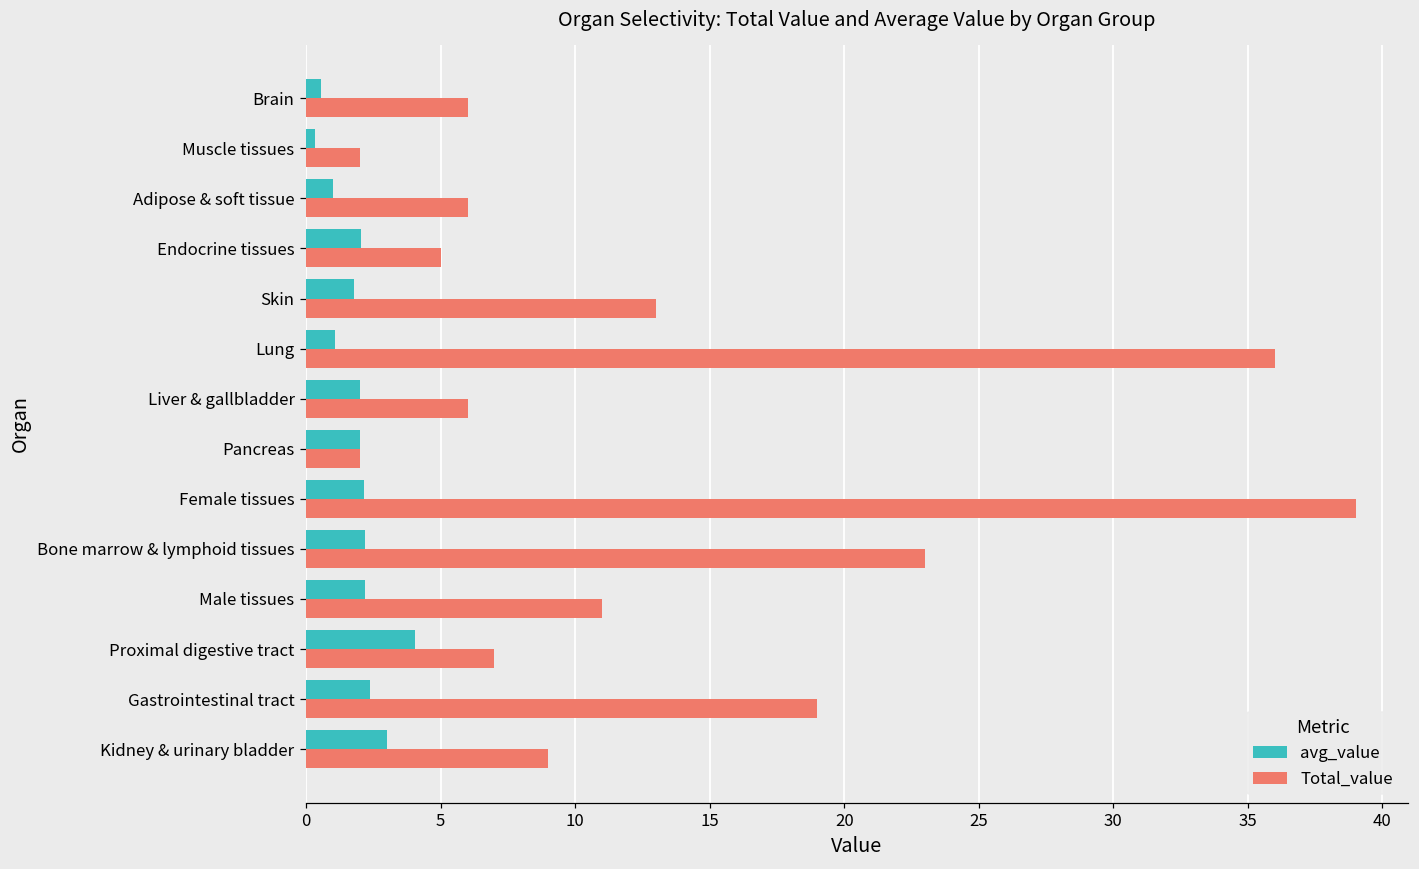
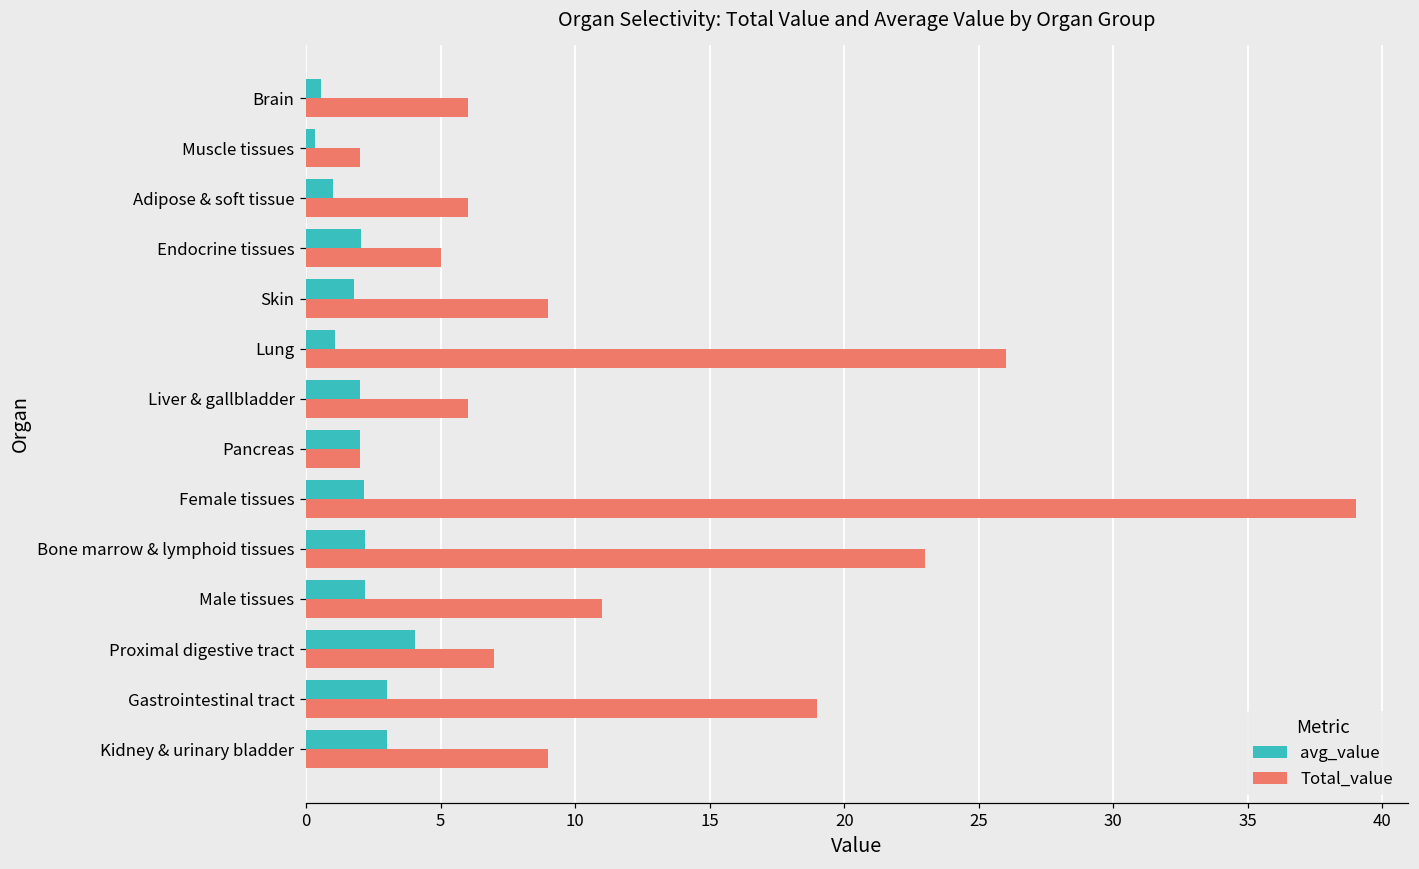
  {
    "avg_value": {
      "Brain": 0.5,
      "Muscle tissues": 0.3,
      "Adipose & soft tissue": 1.0,
      "Endocrine tissues": 2.1,
      "Skin": 1.8,
      "Lung": 1.1,
      "Liver & gallbladder": 2.0,
      "Pancreas": 2.0,
      "Female tissues": 2.2,
      "Bone marrow & lymphoid tissues": 2.2,
      "Male tissues": 2.2,
      "Proximal digestive tract": 4.0,
-     "Gastrointestinal tract": 2.4,
+     "Gastrointestinal tract": 3.0,
      "Kidney & urinary bladder": 3.0
    },
    "Total_value": {
      "Brain": 6,
      "Muscle tissues": 2,
      "Adipose & soft tissue": 6,
      "Endocrine tissues": 5,
-     "Skin": 13,
-     "Lung": 36,
+     "Skin": 9,
+     "Lung": 26,
      "Liver & gallbladder": 6,
      "Pancreas": 2,
      "Female tissues": 39,
      "Bone marrow & lymphoid tissues": 23,
      "Male tissues": 11,
      "Proximal digestive tract": 7,
      "Gastrointestinal tract": 19,
      "Kidney & urinary bladder": 9
    }
  }
